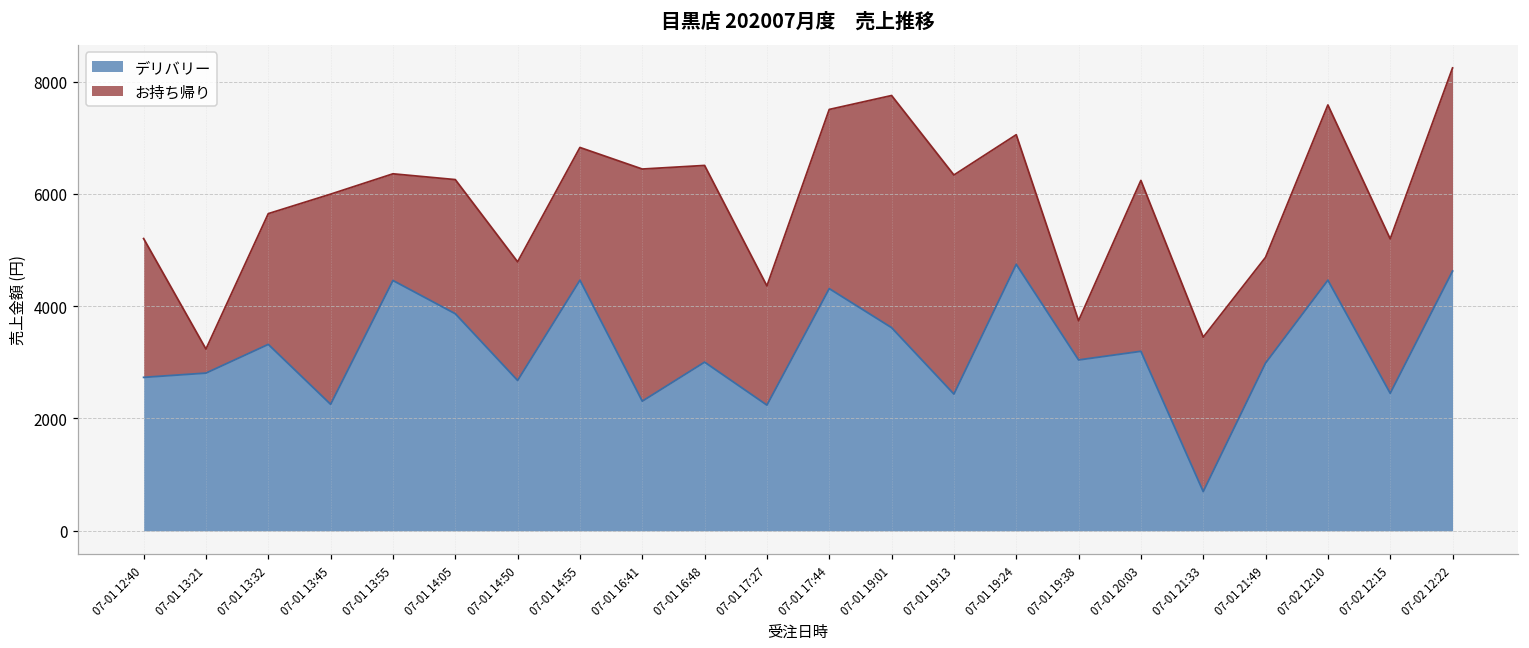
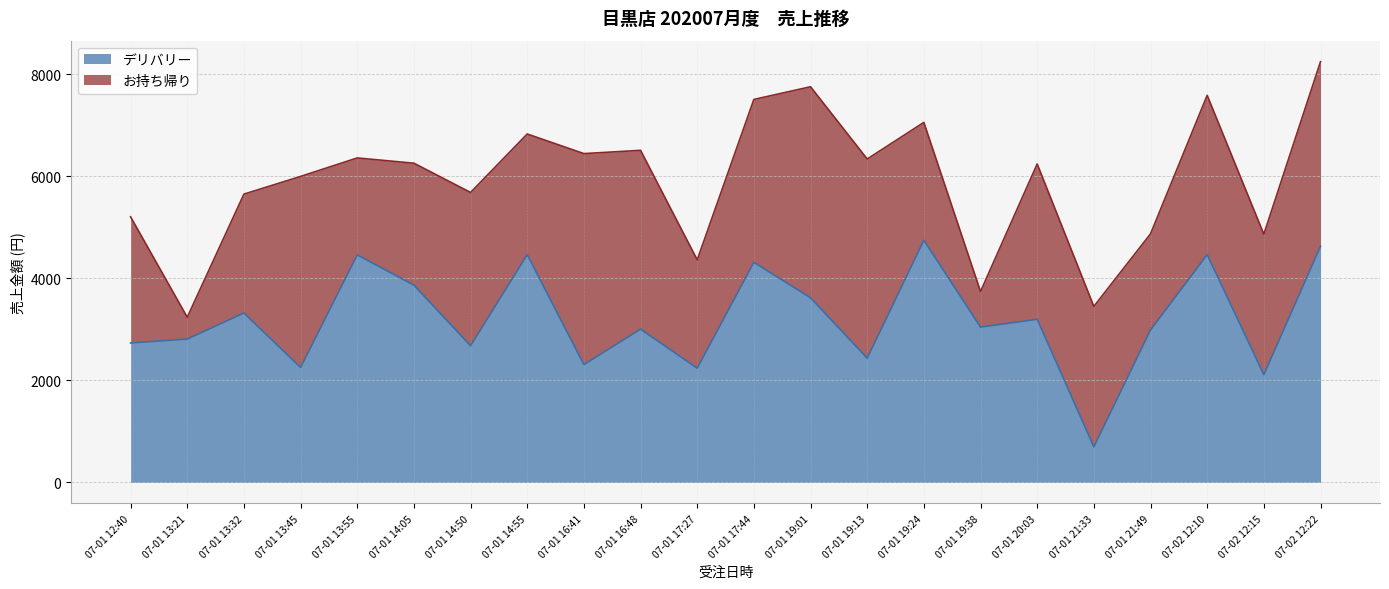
  {
    "デリバリー": {
      "07-01 12:40": 2700,
      "07-01 13:21": 2800,
      "07-01 13:32": 3300,
      "07-01 13:45": 2300,
      "07-01 13:55": 4500,
      "07-01 14:05": 3900,
      "07-01 14:50": 2700,
      "07-01 14:55": 4500,
      "07-01 16:41": 2300,
      "07-01 16:48": 3000,
      "07-01 17:27": 2200,
      "07-01 17:44": 4300,
      "07-01 19:01": 3600,
      "07-01 19:13": 2400,
      "07-01 19:24": 4700,
      "07-01 19:38": 3000,
      "07-01 20:03": 3200,
      "07-01 21:33": 700,
      "07-01 21:49": 3000,
      "07-02 12:10": 4500,
-     "07-02 12:15": 2400,
+     "07-02 12:15": 2100,
      "07-02 12:22": 4600
    },
    "お持ち帰り": {
      "07-01 12:40": 2500,
      "07-01 13:21": 400,
      "07-01 13:32": 2300,
      "07-01 13:45": 3700,
      "07-01 13:55": 1900,
      "07-01 14:05": 2400,
-     "07-01 14:50": 2100,
+     "07-01 14:50": 3000,
      "07-01 14:55": 2400,
      "07-01 16:41": 4100,
      "07-01 16:48": 3500,
      "07-01 17:27": 2100,
      "07-01 17:44": 3200,
      "07-01 19:01": 4100,
      "07-01 19:13": 3900,
      "07-01 19:24": 2300,
      "07-01 19:38": 700,
      "07-01 20:03": 3000,
      "07-01 21:33": 2800,
      "07-01 21:49": 1900,
      "07-02 12:10": 3100,
      "07-02 12:15": 2800,
      "07-02 12:22": 3600
    }
  }
